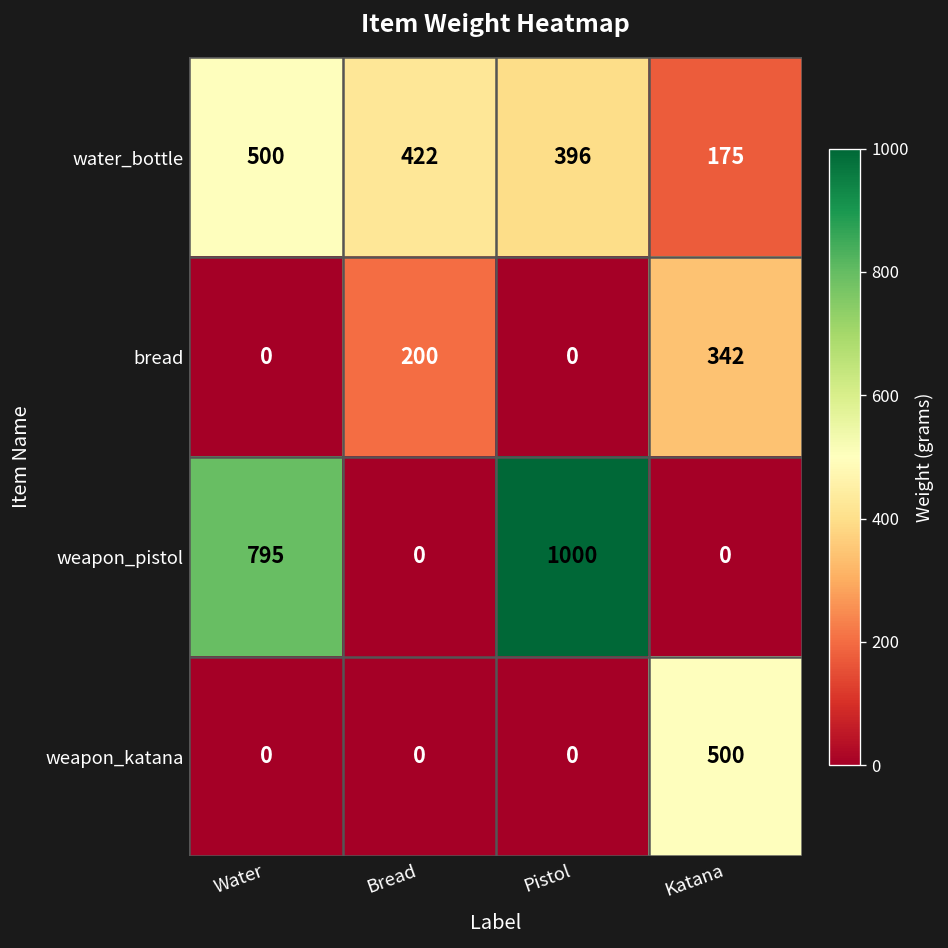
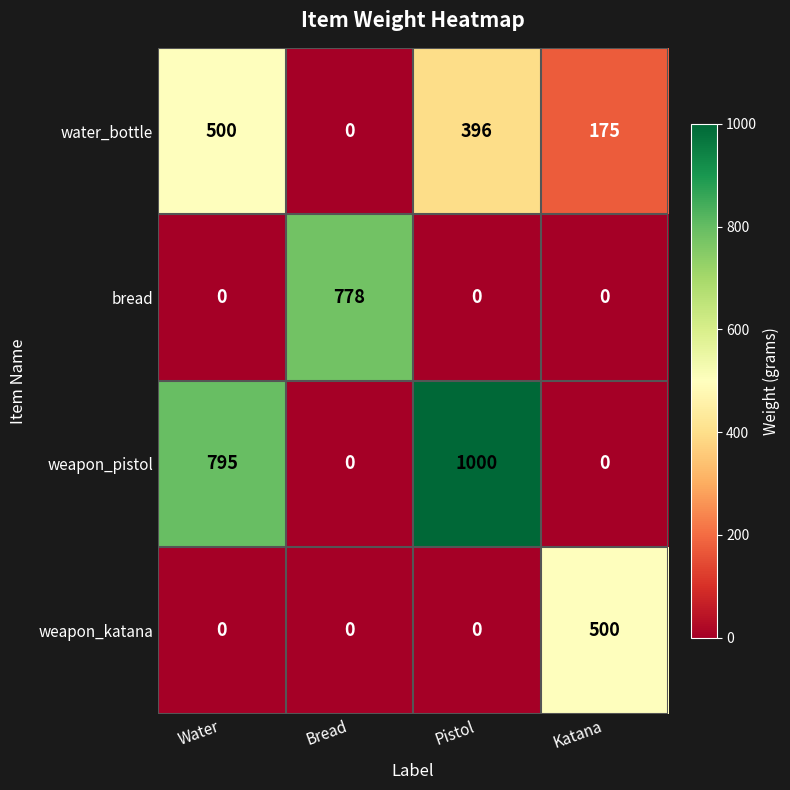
  {
    "water_bottle": {
      "Water": 500,
-     "Bread": 422,
+     "Bread": 0,
      "Pistol": 396,
      "Katana": 175
    },
    "bread": {
      "Water": 0,
-     "Bread": 200,
+     "Bread": 778,
      "Pistol": 0,
-     "Katana": 342
+     "Katana": 0
    },
    "weapon_pistol": {
      "Water": 795,
      "Bread": 0,
      "Pistol": 1000,
      "Katana": 0
    },
    "weapon_katana": {
      "Water": 0,
      "Bread": 0,
      "Pistol": 0,
      "Katana": 500
    }
  }
